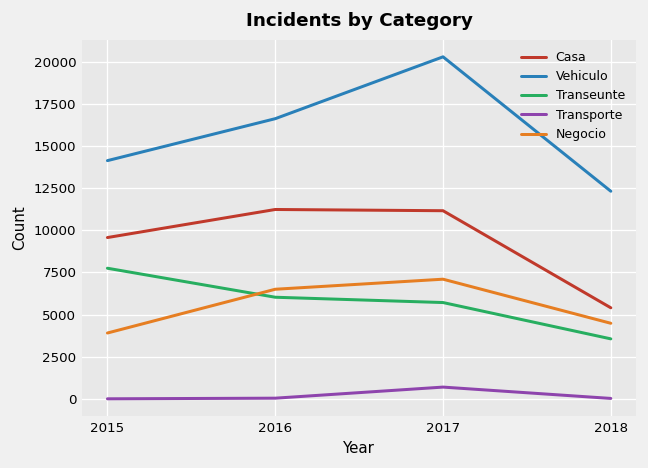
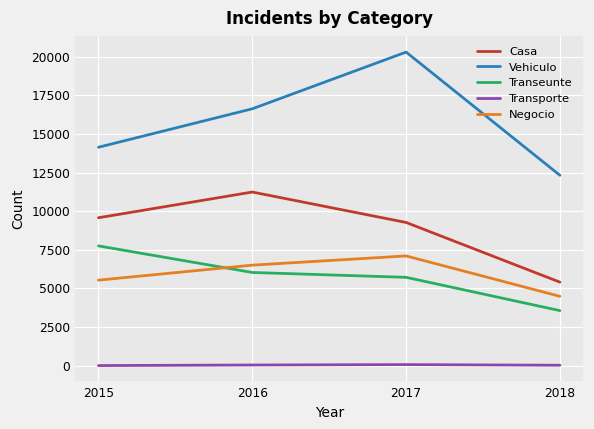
  {
    "Casa": {
      "2015": 9600,
      "2016": 11200,
-     "2017": 11200,
+     "2017": 9300,
      "2018": 5400
    },
    "Vehiculo": {
      "2015": 14100,
      "2016": 16600,
      "2017": 20300,
      "2018": 12300
    },
    "Transeunte": {
      "2015": 7800,
      "2016": 6000,
      "2017": 5700,
      "2018": 3600
    },
    "Transporte": {
      "2015": 0,
      "2016": 0,
-     "2017": 700,
+     "2017": 100,
      "2018": 0
    },
    "Negocio": {
-     "2015": 3900,
+     "2015": 5500,
      "2016": 6500,
      "2017": 7100,
      "2018": 4500
    }
  }
